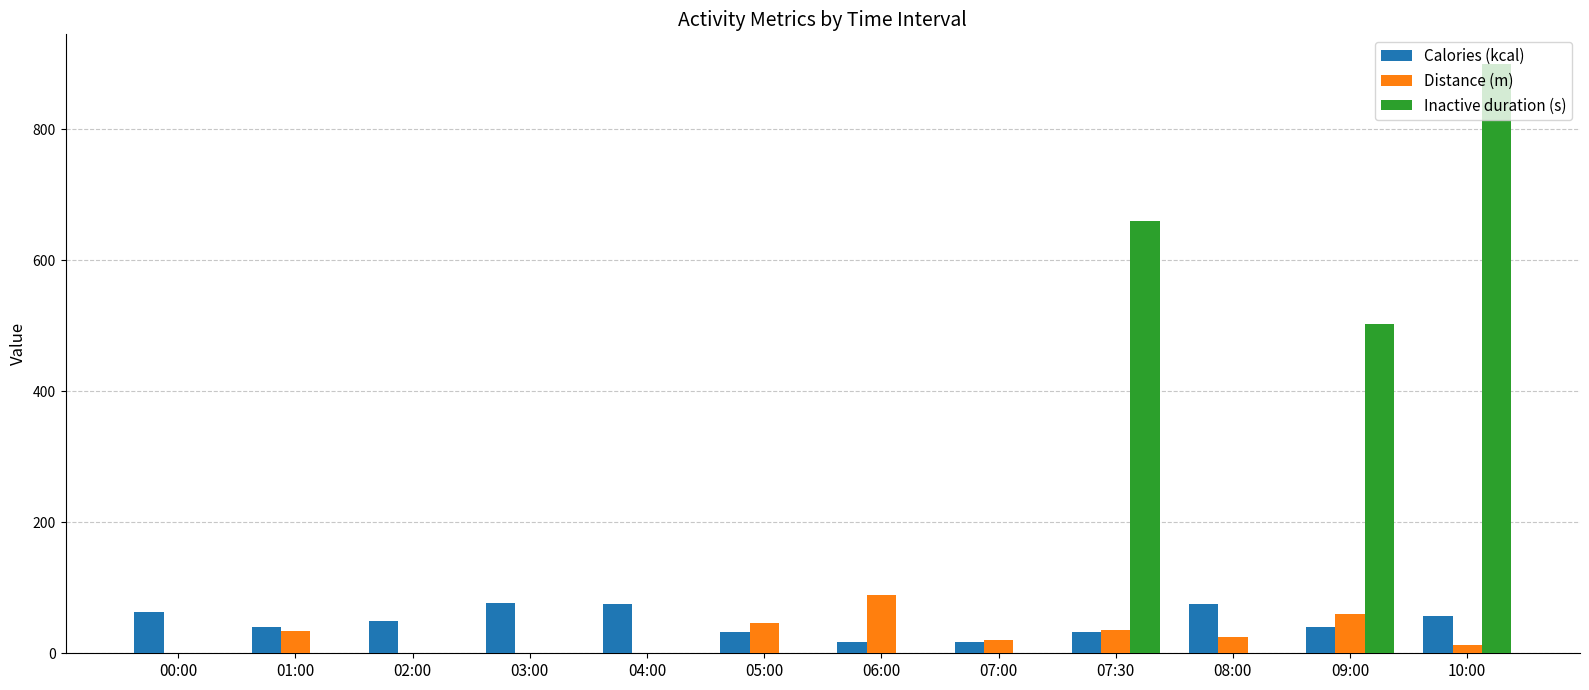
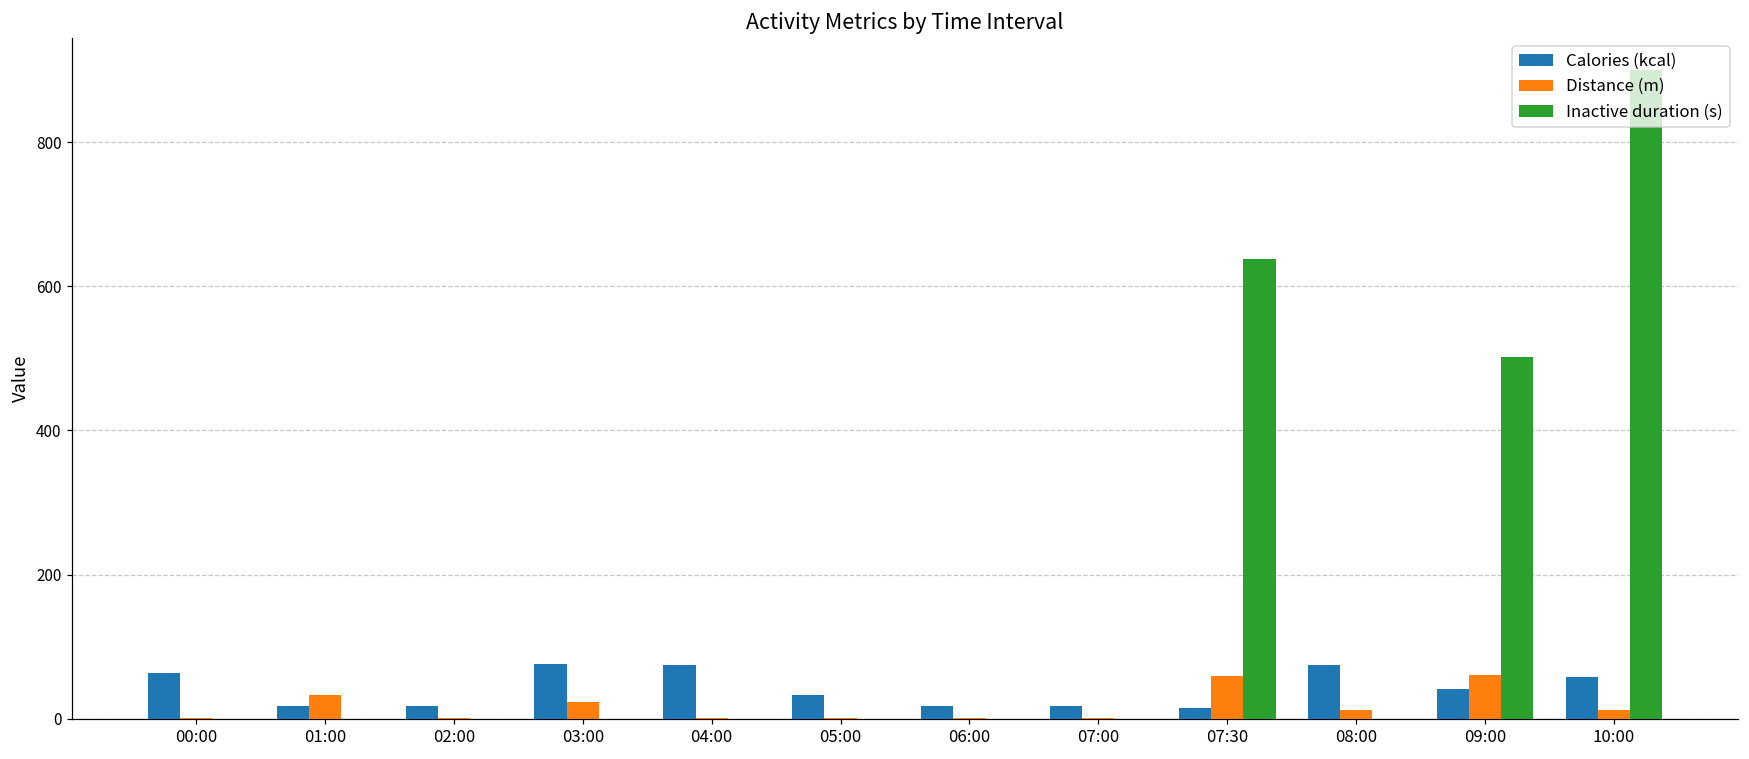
  {
    "Calories (kcal)": {
      "00:00": 60,
-     "01:00": 40,
-     "02:00": 50,
+     "01:00": 20,
+     "02:00": 20,
      "03:00": 80,
      "04:00": 80,
      "05:00": 30,
      "06:00": 20,
      "07:00": 20,
-     "07:30": 30,
+     "07:30": 10,
      "08:00": 80,
      "09:00": 40,
      "10:00": 60
    },
    "Distance (m)": {
      "01:00": 30,
-     "03:00": 0,
-     "05:00": 50,
-     "06:00": 90,
-     "07:00": 20,
-     "07:30": 40,
-     "08:00": 20,
+     "03:00": 20,
+     "05:00": 0,
+     "06:00": 0,
+     "07:00": 0,
+     "07:30": 60,
+     "08:00": 10,
      "09:00": 60,
      "10:00": 10
    },
    "Inactive duration (s)": {
      "00:00": 0,
      "01:00": 0,
      "02:00": 0,
      "03:00": 0,
      "04:00": 0,
      "05:00": 0,
      "06:00": 0,
      "07:00": 0,
-     "07:30": 660,
+     "07:30": 640,
      "08:00": 0,
      "09:00": 500
    }
  }
